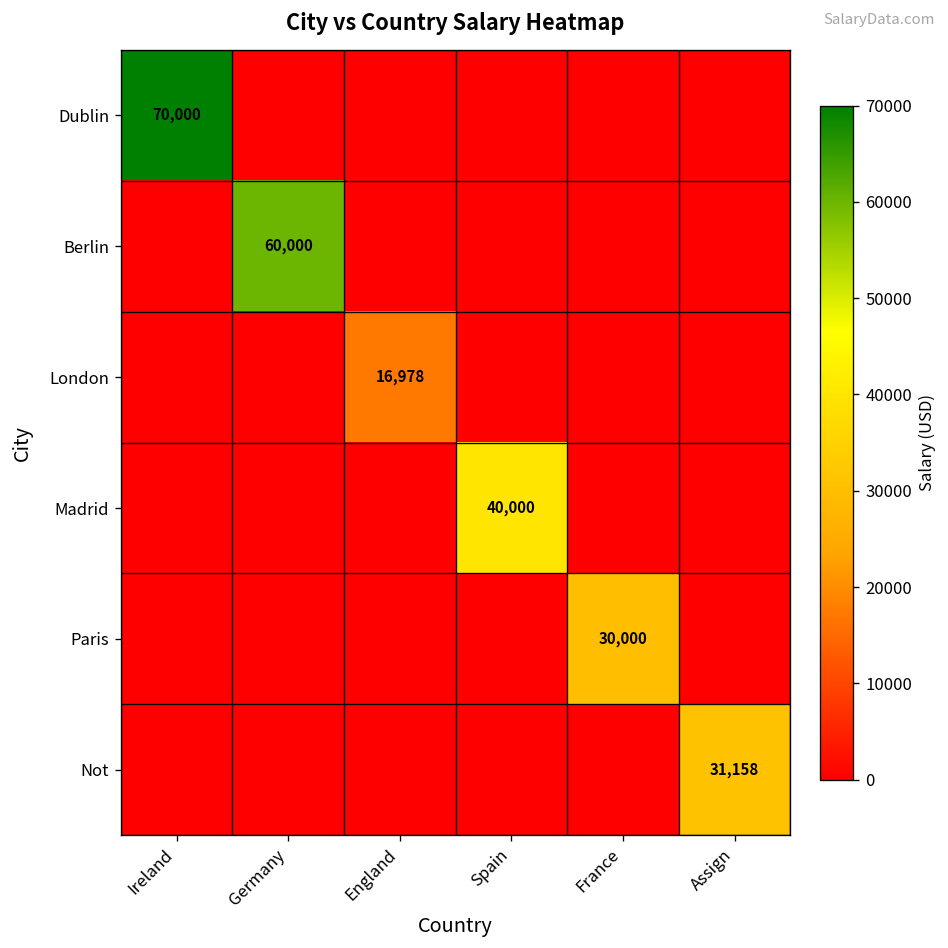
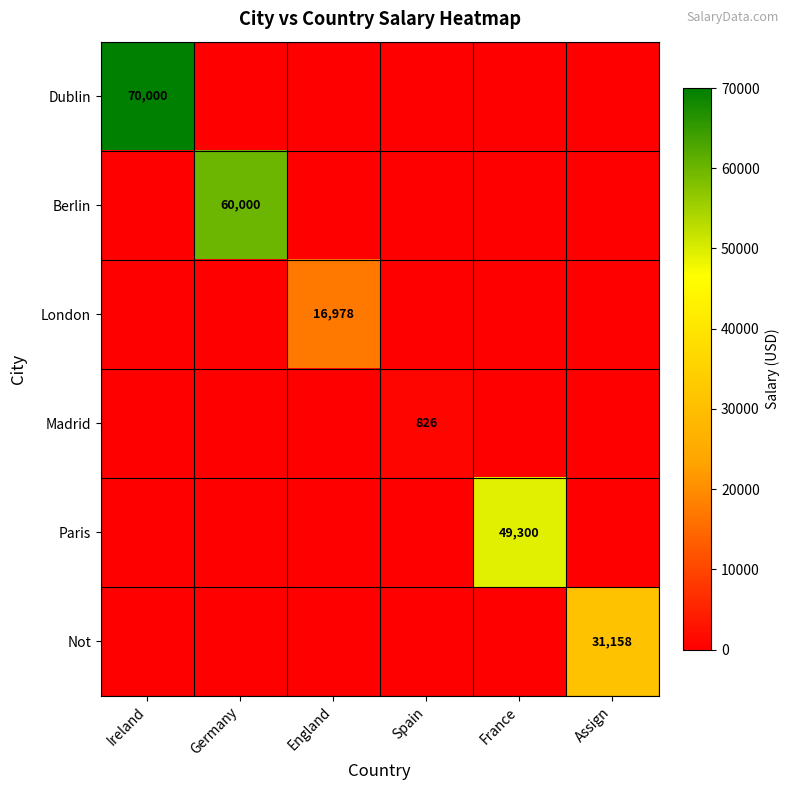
  {
    "Dublin": {
      "Ireland": "70,000"
    },
    "Berlin": {
      "Germany": "60,000"
    },
    "London": {
      "England": "16,978"
    },
    "Madrid": {
-     "Spain": "40,000"
+     "Spain": "826"
    },
    "Paris": {
-     "France": "30,000"
+     "France": "49,300"
    },
    "Not": {
      "Assign": "31,158"
    }
  }
